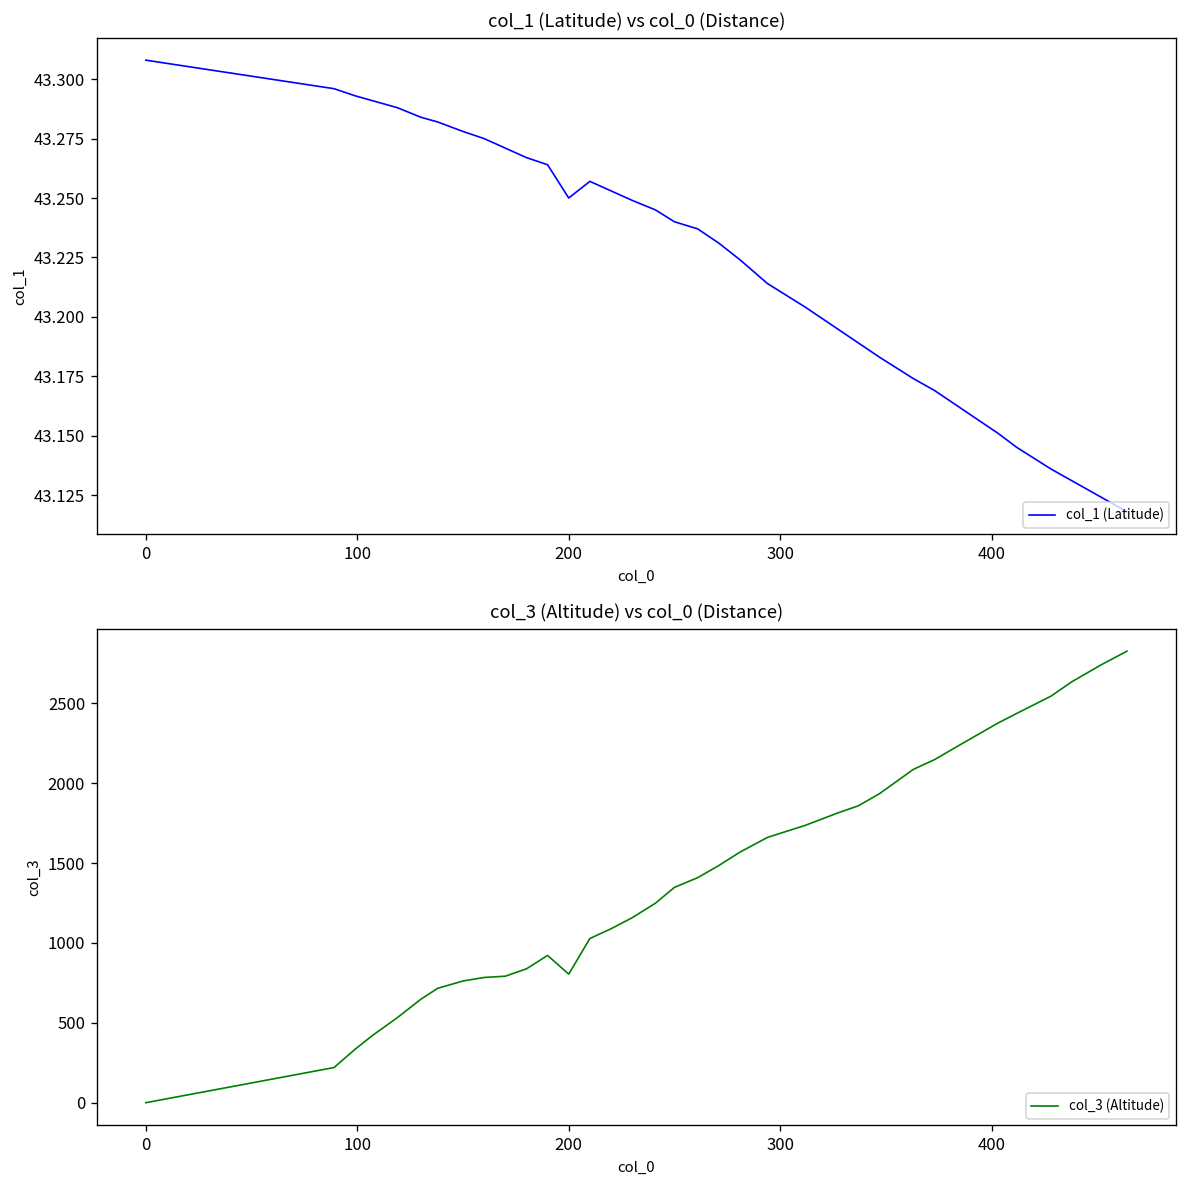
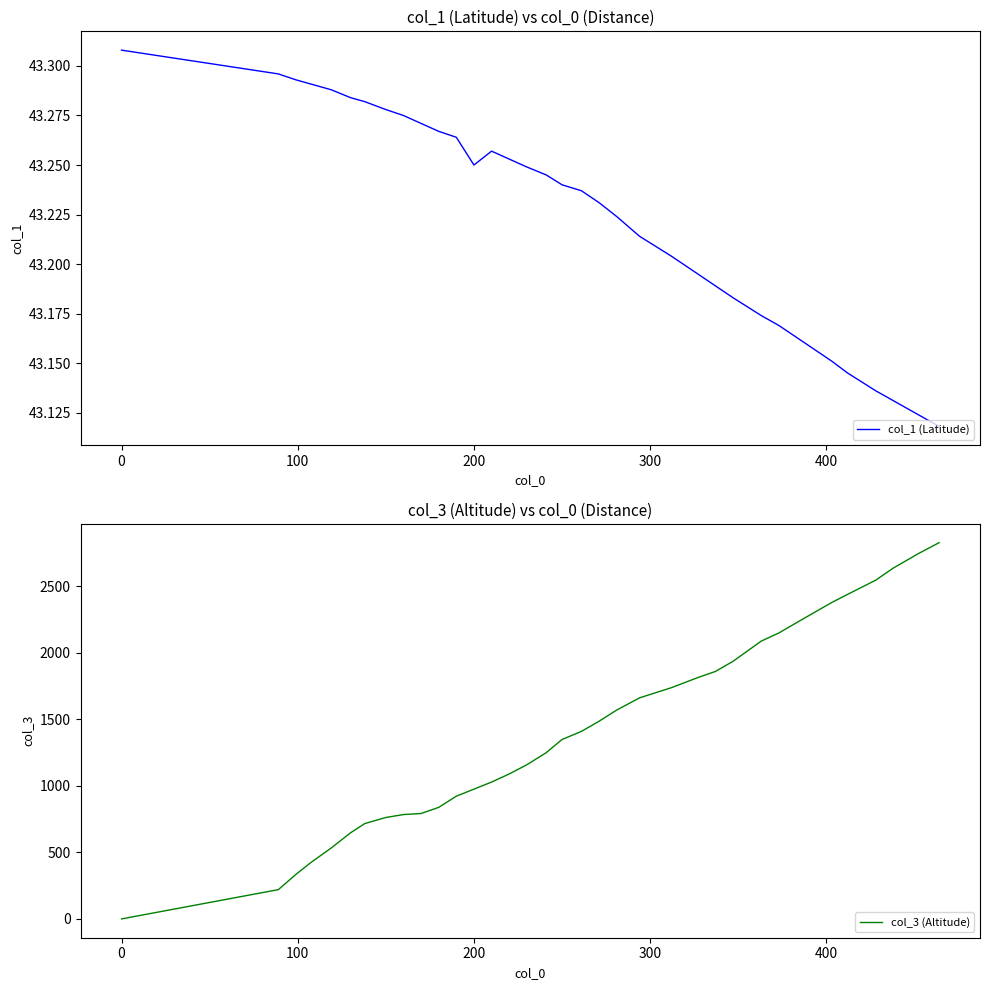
  {
    "col_1 (Latitude) vs col_0 (Distance)": {
      "0": 43.308,
      "200": 43.250
    },
    "col_3 (Altitude) vs col_0 (Distance)": {
      "0": 0,
-     "200": 800
+     "200": 980
    }
  }
